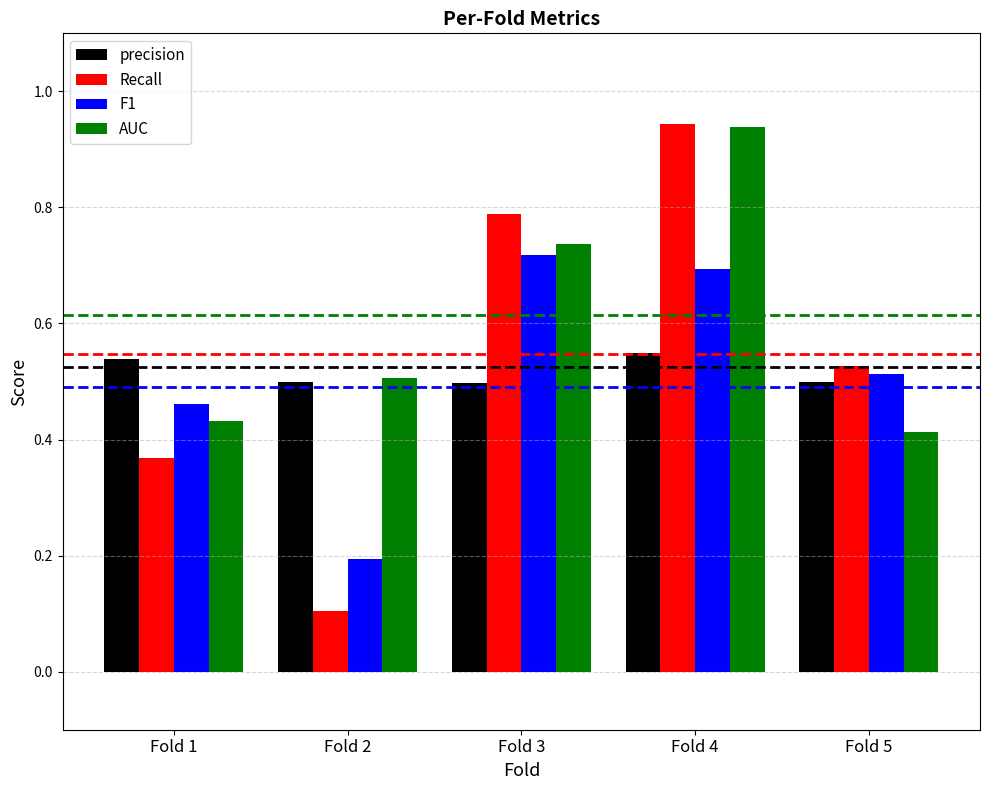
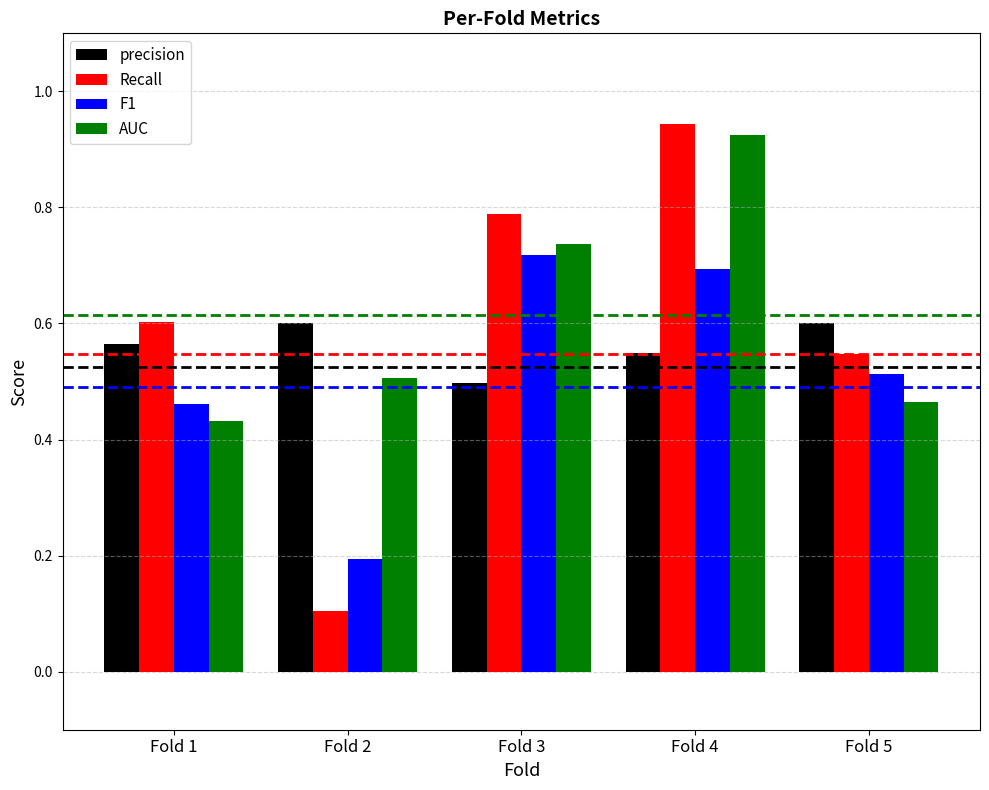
  {
    "precision": {
-     "Fold 1": 0.54,
-     "Fold 2": 0.5,
+     "Fold 1": 0.56,
+     "Fold 2": 0.6,
      "Fold 3": 0.50,
      "Fold 4": 0.55,
-     "Fold 5": 0.5
+     "Fold 5": 0.6
    },
    "Recall": {
-     "Fold 1": 0.37,
+     "Fold 1": 0.60,
      "Fold 2": 0.11,
      "Fold 3": 0.79,
      "Fold 4": 0.94,
-     "Fold 5": 0.53
+     "Fold 5": 0.55
    },
    "F1": {
      "Fold 1": 0.46,
      "Fold 2": 0.19,
      "Fold 3": 0.72,
      "Fold 4": 0.69,
      "Fold 5": 0.51
    },
    "AUC": {
      "Fold 1": 0.43,
      "Fold 2": 0.51,
      "Fold 3": 0.74,
-     "Fold 4": 0.94,
-     "Fold 5": 0.41
+     "Fold 4": 0.92,
+     "Fold 5": 0.46
    }
  }
